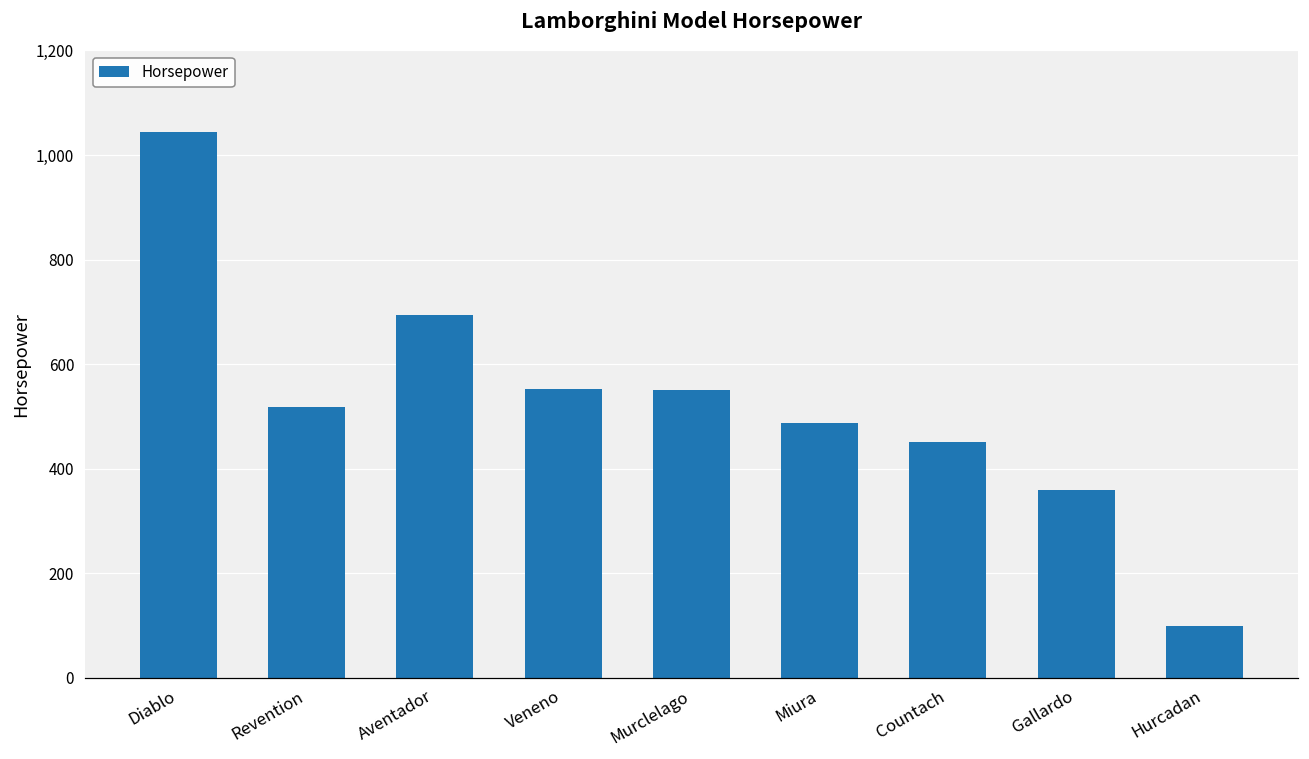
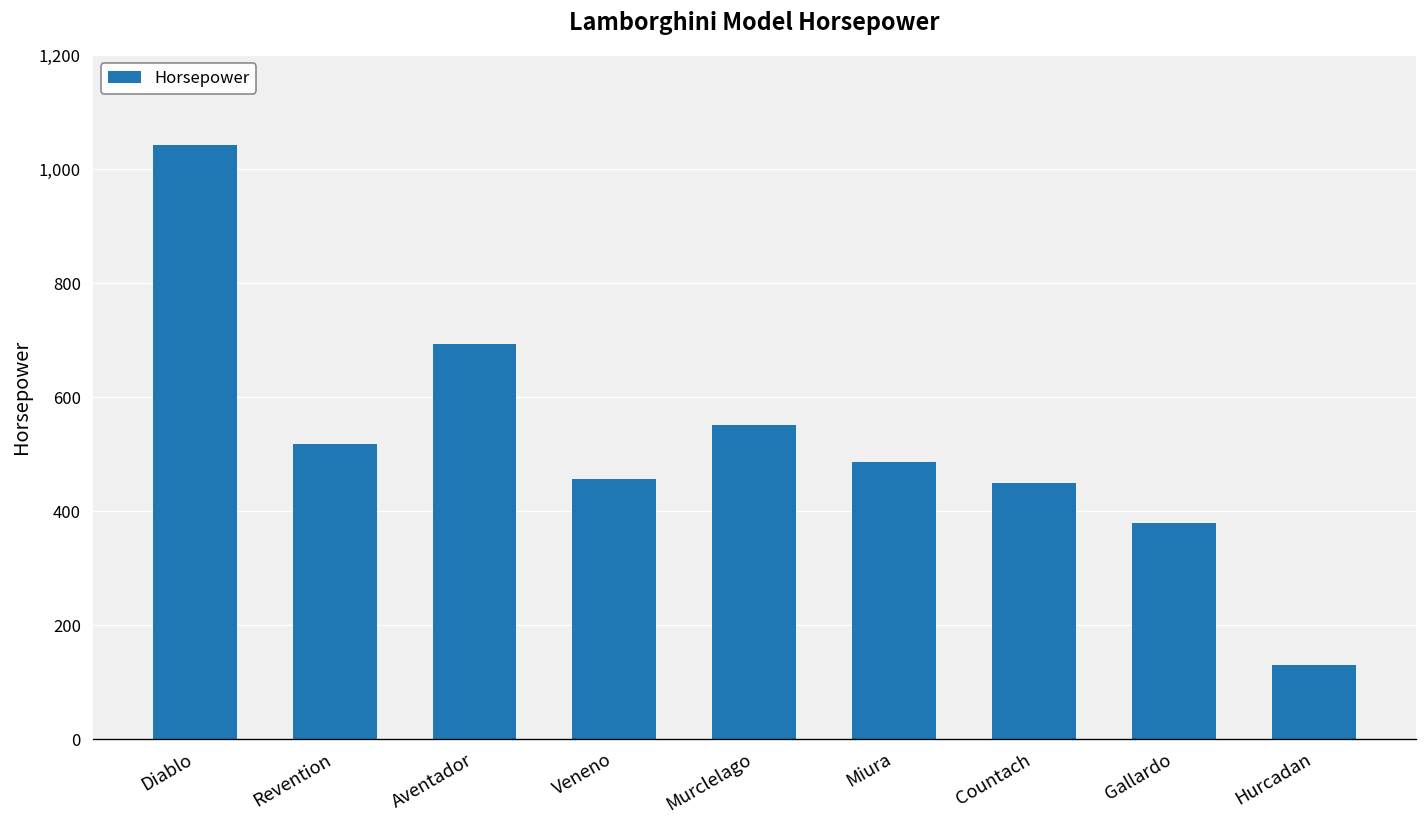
  {
    "Diablo": "1,040",
    "Revention": "520",
    "Aventador": "690",
-   "Veneno": "550",
+   "Veneno": "460",
    "Murclelago": "550",
    "Miura": "490",
    "Countach": "450",
-   "Gallardo": "360",
-   "Hurcadan": "100"
+   "Gallardo": "380",
+   "Hurcadan": "130"
  }
